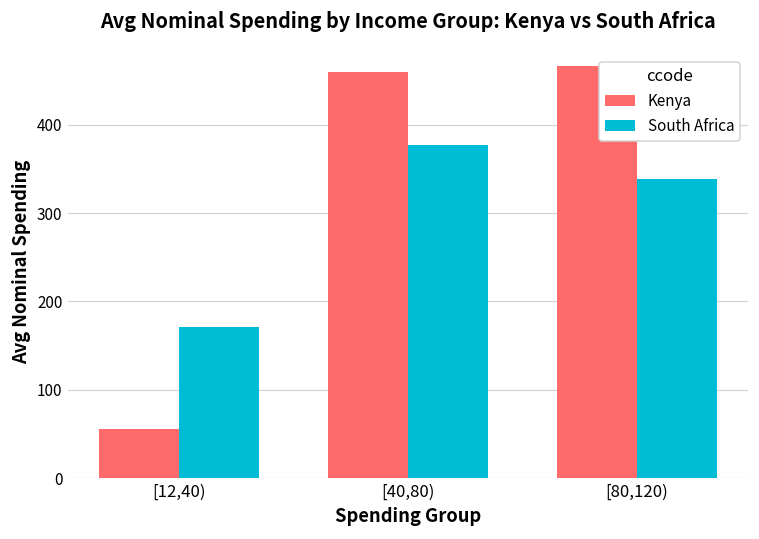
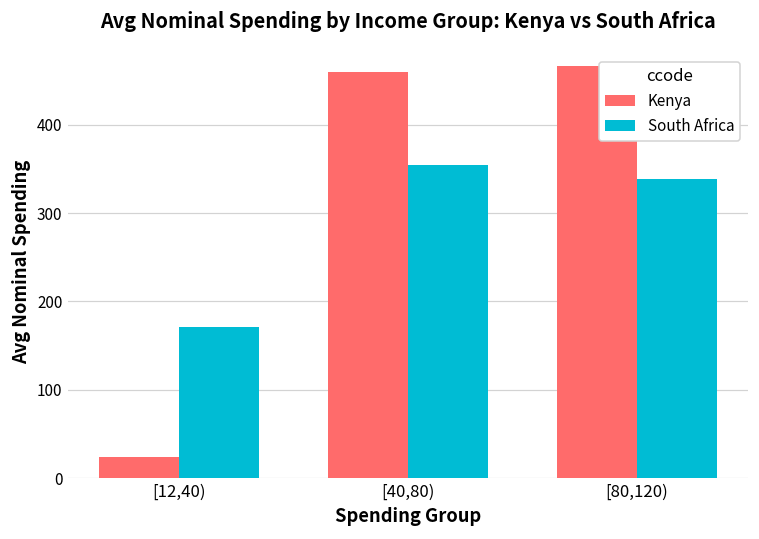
  {
    "Kenya": {
-     "[12,40)": 60,
+     "[12,40)": 20,
      "[40,80)": 460,
      "[80,120)": 470
    },
    "South Africa": {
      "[12,40)": 170,
-     "[40,80)": 380,
+     "[40,80)": 350,
      "[80,120)": 340
    }
  }
